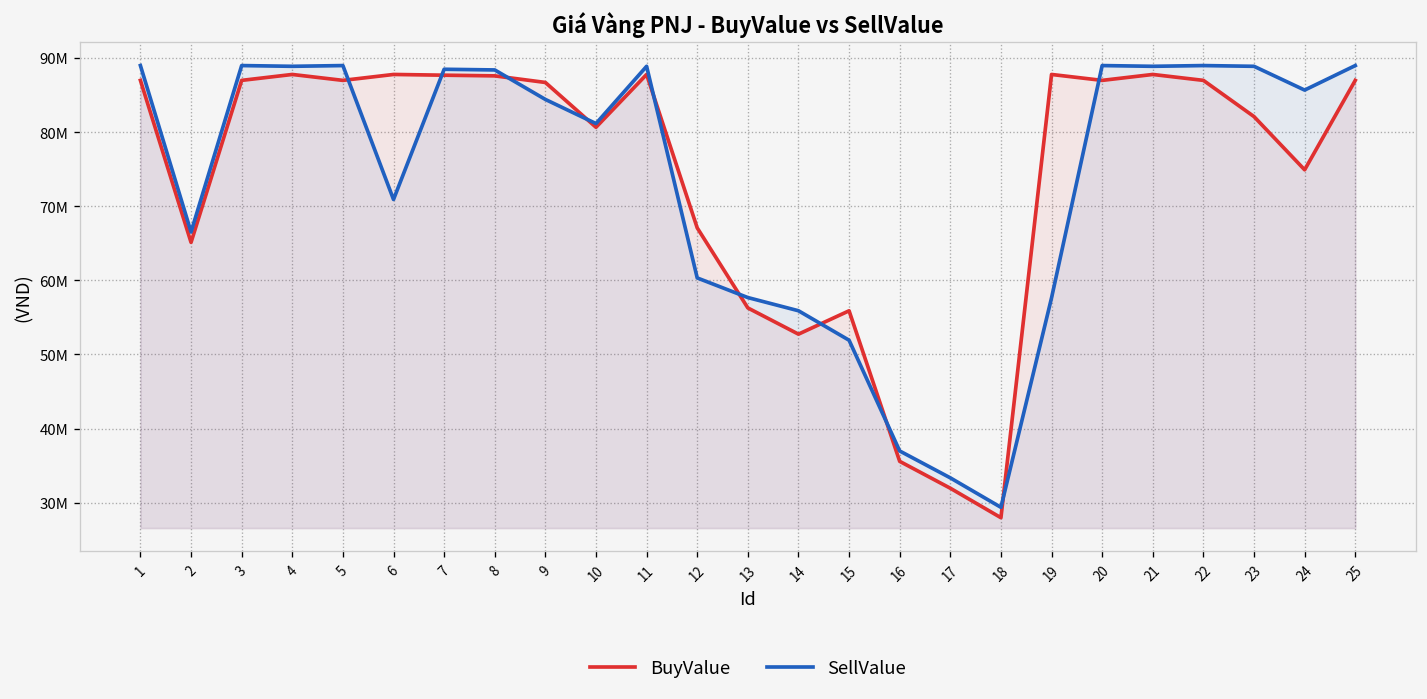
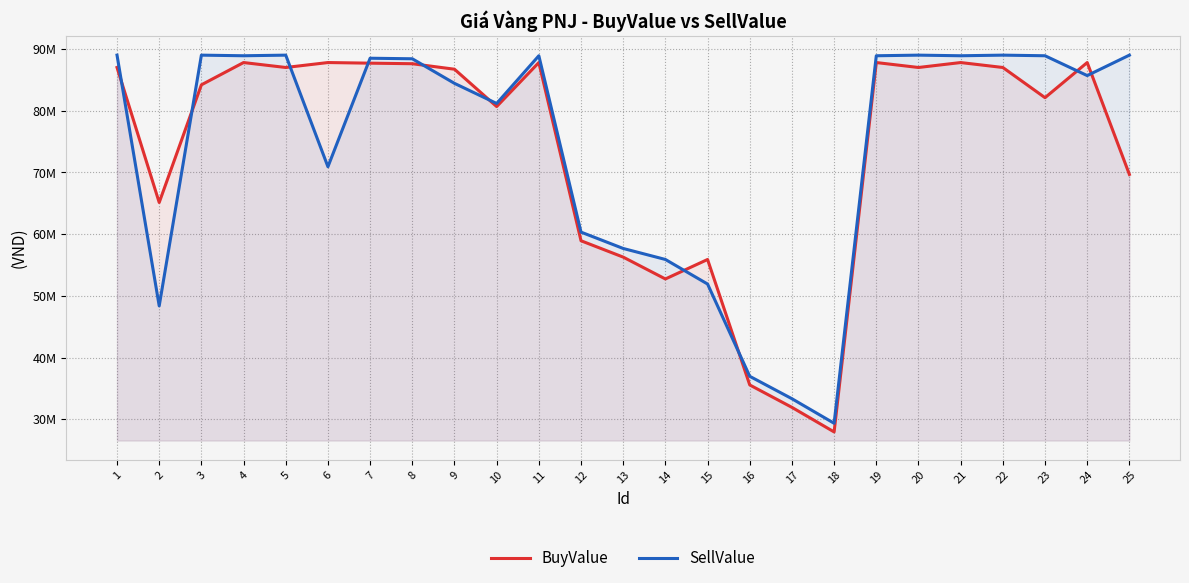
  {
    "BuyValue": {
      "1": 87000000,
      "2": 65000000,
-     "3": 87000000,
+     "3": 84000000,
      "4": 88000000,
      "5": 87000000,
      "6": 88000000,
      "7": 88000000,
      "8": 88000000,
      "9": 87000000,
      "10": 81000000,
      "11": 88000000,
-     "12": 67000000,
+     "12": 59000000,
      "13": 56000000,
      "14": 53000000,
      "15": 56000000,
      "16": 36000000,
      "17": 32000000,
      "18": 28000000,
      "19": 88000000,
      "20": 87000000,
      "21": 88000000,
      "22": 87000000,
      "23": 82000000,
-     "24": 75000000,
-     "25": 87000000
+     "24": 88000000,
+     "25": 70000000
    },
    "SellValue": {
      "1": 89000000,
-     "2": 67000000,
+     "2": 48000000,
      "3": 89000000,
      "4": 89000000,
      "5": 89000000,
      "6": 71000000,
      "7": 89000000,
      "8": 88000000,
      "9": 84000000,
      "10": 81000000,
      "11": 89000000,
      "12": 60000000,
      "13": 58000000,
      "14": 56000000,
      "15": 52000000,
      "16": 37000000,
      "17": 33000000,
      "18": 29000000,
-     "19": 58000000,
+     "19": 89000000,
      "20": 89000000,
      "21": 89000000,
      "22": 89000000,
      "23": 89000000,
      "24": 86000000,
      "25": 89000000
    }
  }
